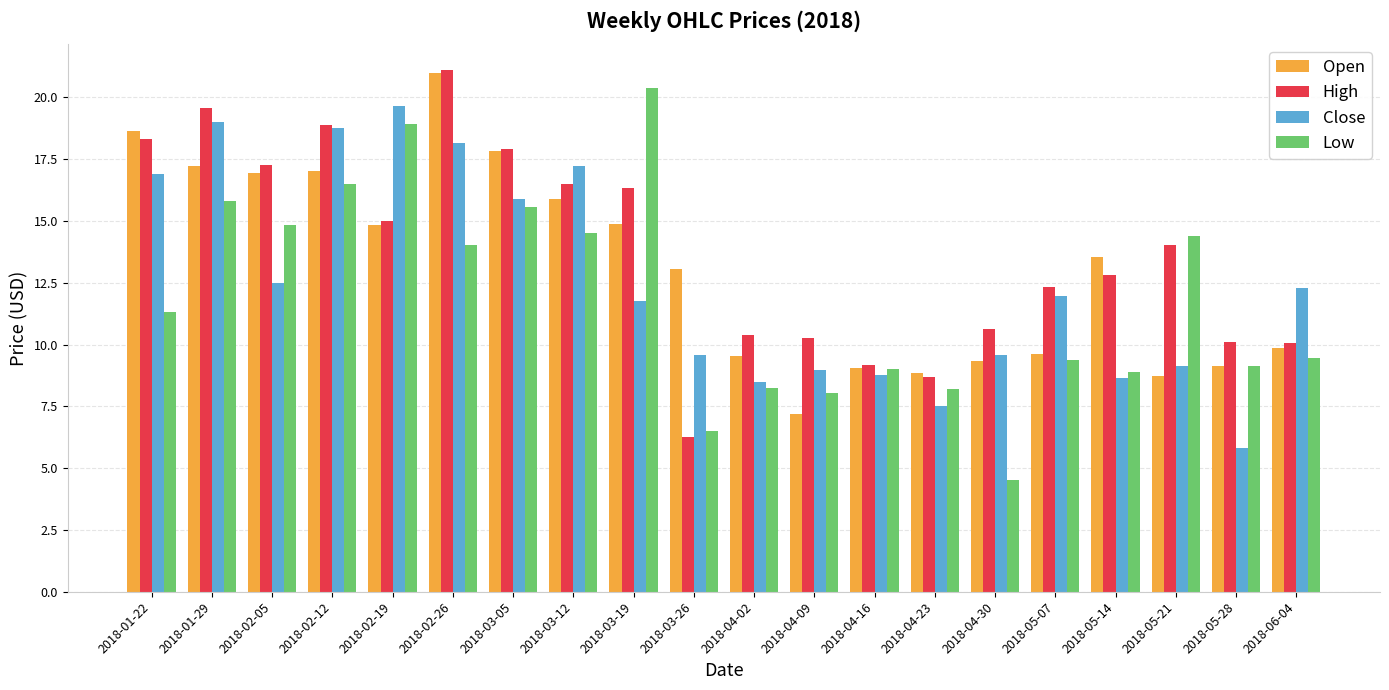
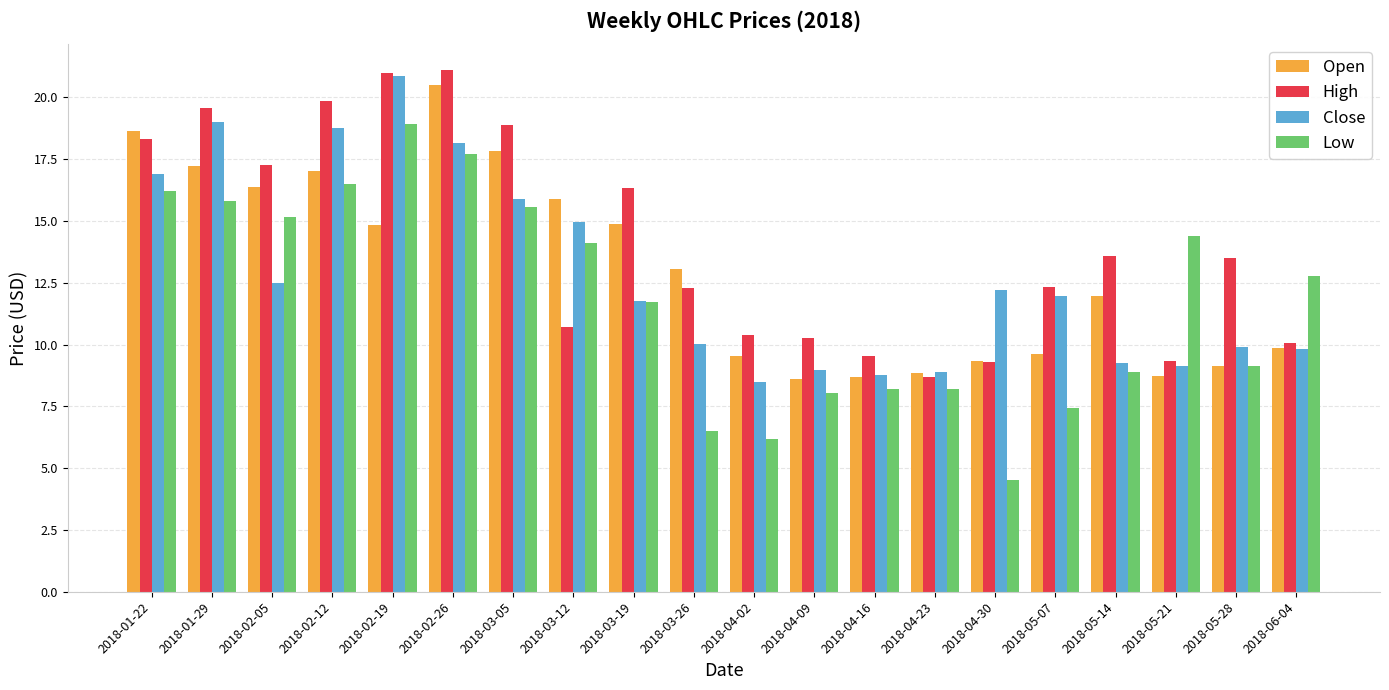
  {
    "Open": {
      "2018-01-22": 18.6,
      "2018-01-29": 17.2,
-     "2018-02-05": 17.0,
+     "2018-02-05": 16.4,
      "2018-02-12": 17.0,
      "2018-02-19": 14.8,
-     "2018-02-26": 21.0,
+     "2018-02-26": 20.5,
      "2018-03-05": 17.8,
      "2018-03-12": 15.9,
      "2018-03-19": 14.9,
      "2018-03-26": 13.1,
      "2018-04-02": 9.6,
-     "2018-04-09": 7.2,
-     "2018-04-16": 9.0,
+     "2018-04-09": 8.6,
+     "2018-04-16": 8.7,
      "2018-04-23": 8.8,
      "2018-04-30": 9.4,
      "2018-05-07": 9.6,
-     "2018-05-14": 13.5,
+     "2018-05-14": 12.0,
      "2018-05-21": 8.7,
      "2018-05-28": 9.1,
      "2018-06-04": 9.9
    },
    "High": {
      "2018-01-22": 18.3,
      "2018-01-29": 19.6,
      "2018-02-05": 17.2,
-     "2018-02-12": 18.9,
-     "2018-02-19": 15.0,
+     "2018-02-12": 19.8,
+     "2018-02-19": 21.0,
      "2018-02-26": 21.1,
-     "2018-03-05": 17.9,
-     "2018-03-12": 16.5,
+     "2018-03-05": 18.9,
+     "2018-03-12": 10.7,
      "2018-03-19": 16.3,
-     "2018-03-26": 6.3,
+     "2018-03-26": 12.3,
      "2018-04-02": 10.4,
      "2018-04-09": 10.3,
-     "2018-04-16": 9.2,
+     "2018-04-16": 9.6,
      "2018-04-23": 8.7,
-     "2018-04-30": 10.6,
+     "2018-04-30": 9.3,
      "2018-05-07": 12.3,
-     "2018-05-14": 12.8,
-     "2018-05-21": 14.0,
-     "2018-05-28": 10.1,
+     "2018-05-14": 13.6,
+     "2018-05-21": 9.4,
+     "2018-05-28": 13.5,
      "2018-06-04": 10.1
    },
    "Close": {
      "2018-01-22": 16.9,
      "2018-01-29": 19.0,
      "2018-02-05": 12.5,
      "2018-02-12": 18.8,
-     "2018-02-19": 19.7,
+     "2018-02-19": 20.9,
      "2018-02-26": 18.1,
      "2018-03-05": 15.9,
-     "2018-03-12": 17.2,
+     "2018-03-12": 15.0,
      "2018-03-19": 11.8,
-     "2018-03-26": 9.6,
+     "2018-03-26": 10.0,
      "2018-04-02": 8.5,
      "2018-04-09": 9.0,
      "2018-04-16": 8.8,
-     "2018-04-23": 7.5,
-     "2018-04-30": 9.6,
+     "2018-04-23": 8.9,
+     "2018-04-30": 12.2,
      "2018-05-07": 12.0,
-     "2018-05-14": 8.6,
+     "2018-05-14": 9.2,
      "2018-05-21": 9.1,
-     "2018-05-28": 5.8,
-     "2018-06-04": 12.3
+     "2018-05-28": 9.9,
+     "2018-06-04": 9.8
    },
    "Low": {
-     "2018-01-22": 11.3,
+     "2018-01-22": 16.2,
      "2018-01-29": 15.8,
-     "2018-02-05": 14.8,
+     "2018-02-05": 15.2,
      "2018-02-12": 16.5,
      "2018-02-19": 18.9,
-     "2018-02-26": 14.0,
+     "2018-02-26": 17.7,
      "2018-03-05": 15.6,
-     "2018-03-12": 14.5,
-     "2018-03-19": 20.4,
+     "2018-03-12": 14.1,
+     "2018-03-19": 11.7,
      "2018-03-26": 6.5,
-     "2018-04-02": 8.3,
+     "2018-04-02": 6.2,
      "2018-04-09": 8.0,
-     "2018-04-16": 9.0,
+     "2018-04-16": 8.2,
      "2018-04-23": 8.2,
      "2018-04-30": 4.5,
-     "2018-05-07": 9.4,
+     "2018-05-07": 7.4,
      "2018-05-14": 8.9,
      "2018-05-21": 14.4,
      "2018-05-28": 9.1,
-     "2018-06-04": 9.5
+     "2018-06-04": 12.8
    }
  }
